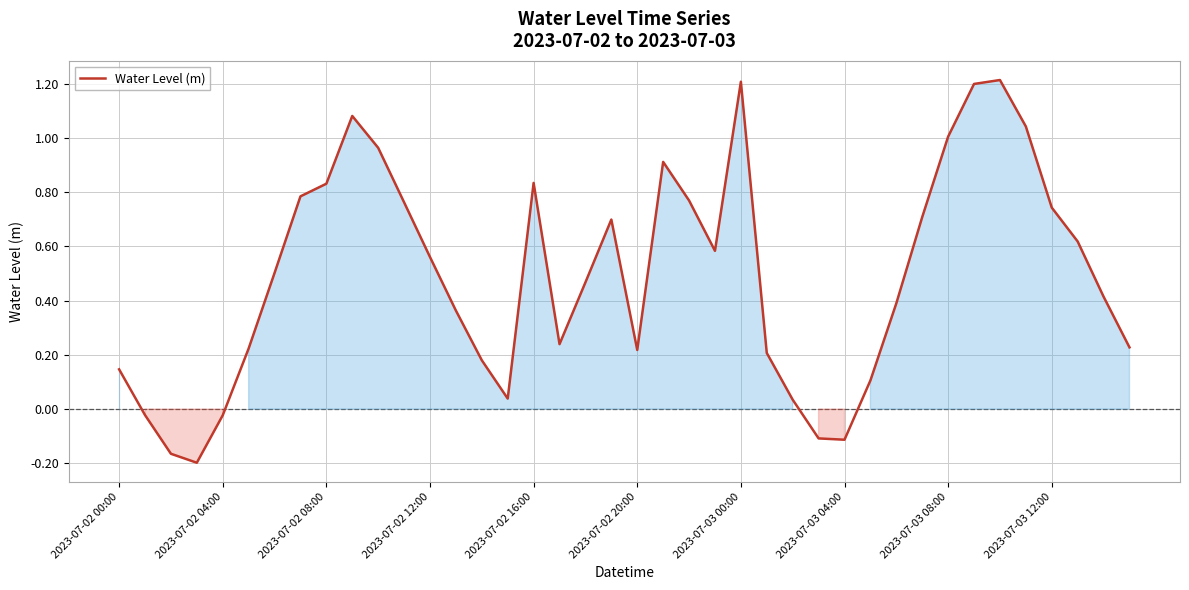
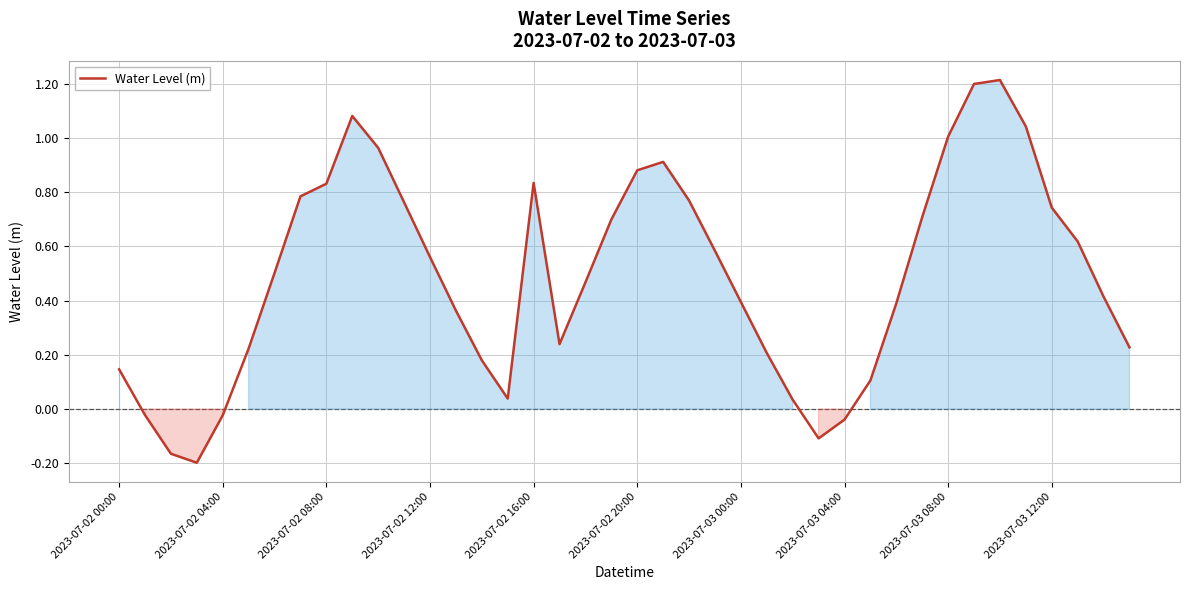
  {
    "2023-07-02 00:00": 0.15,
    "2023-07-02 04:00": -0.02,
    "2023-07-02 08:00": 0.83,
    "2023-07-02 12:00": 0.56,
    "2023-07-02 16:00": 0.83,
-   "2023-07-02 20:00": 0.22,
-   "2023-07-03 00:00": 1.21,
-   "2023-07-03 04:00": -0.11,
+   "2023-07-02 20:00": 0.88,
+   "2023-07-03 00:00": 0.40,
+   "2023-07-03 04:00": -0.04,
    "2023-07-03 08:00": 1.01,
    "2023-07-03 12:00": 0.74
  }
